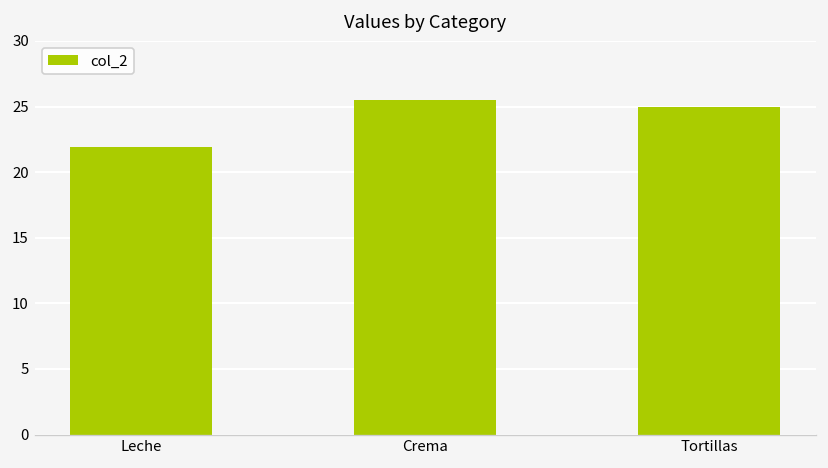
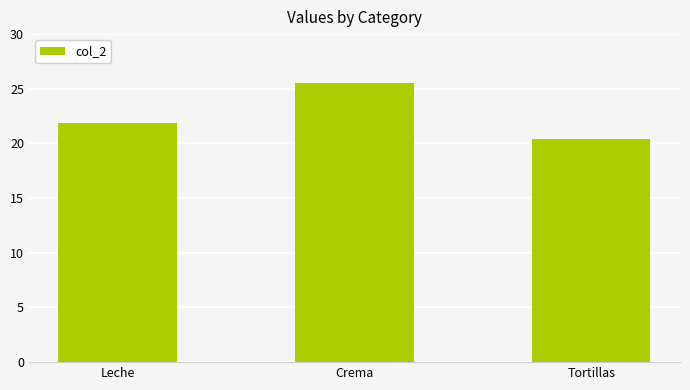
  {
    "Leche": 21.9,
    "Crema": 25.5,
-   "Tortillas": 25.0
+   "Tortillas": 20.4
  }
